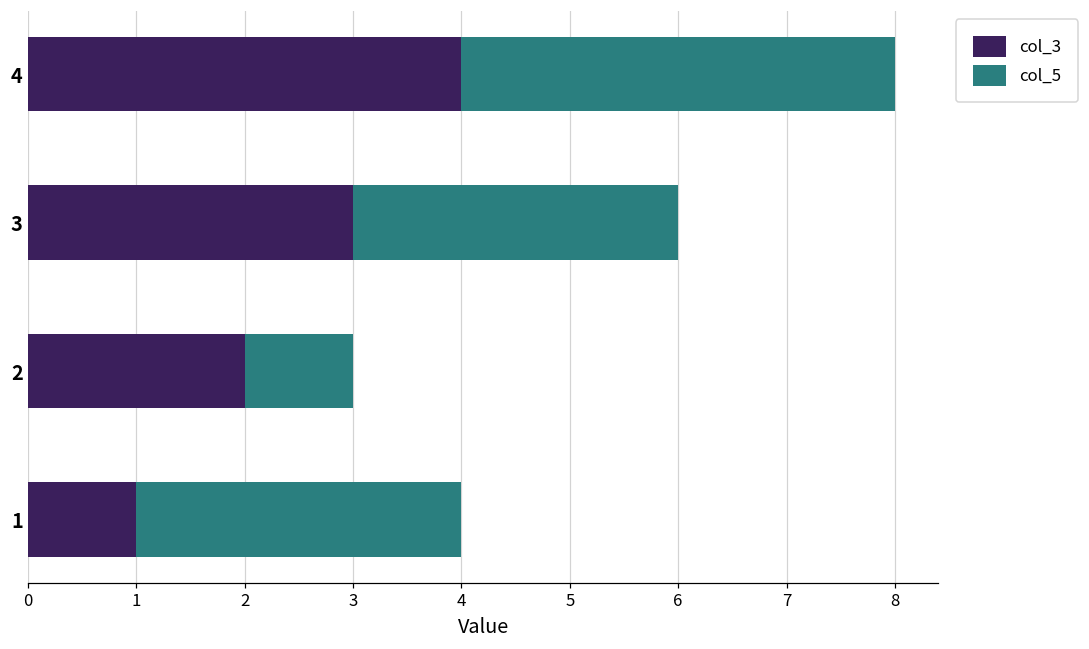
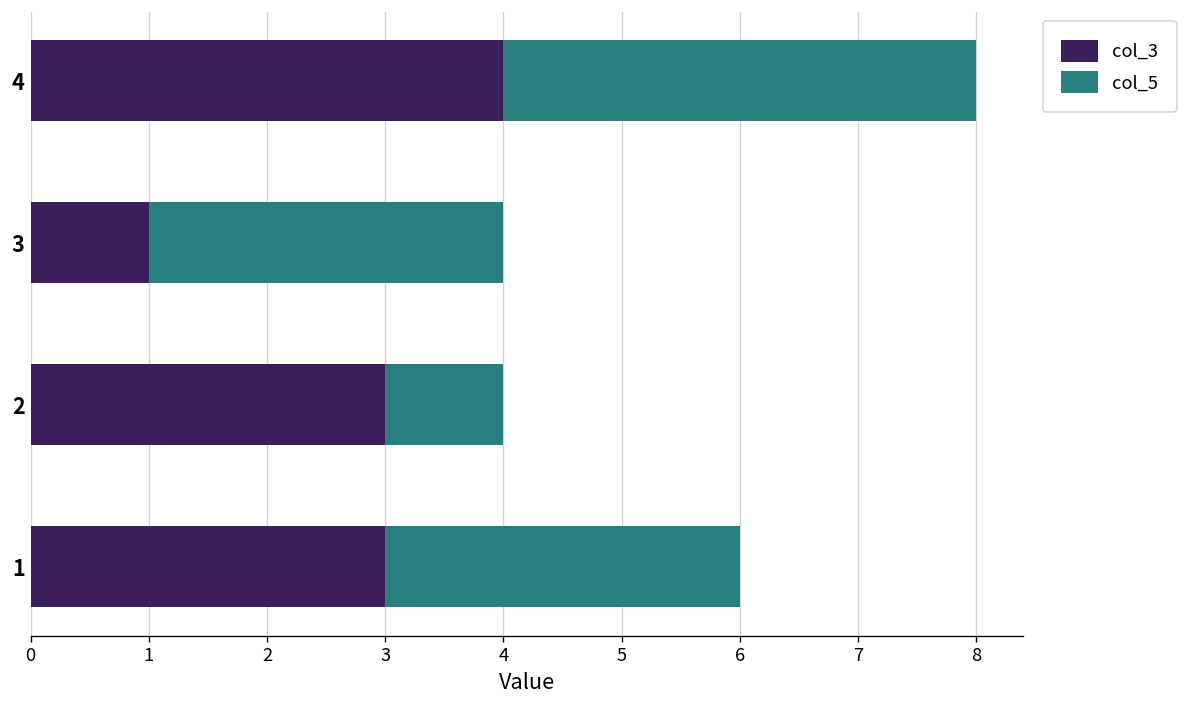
  {
    "col_3": {
      "4": 4,
-     "3": 3,
-     "2": 2,
-     "1": 1
+     "3": 1,
+     "2": 3,
+     "1": 3
    },
    "col_5": {
      "4": 4,
      "3": 3,
      "2": 1,
      "1": 3
    }
  }
